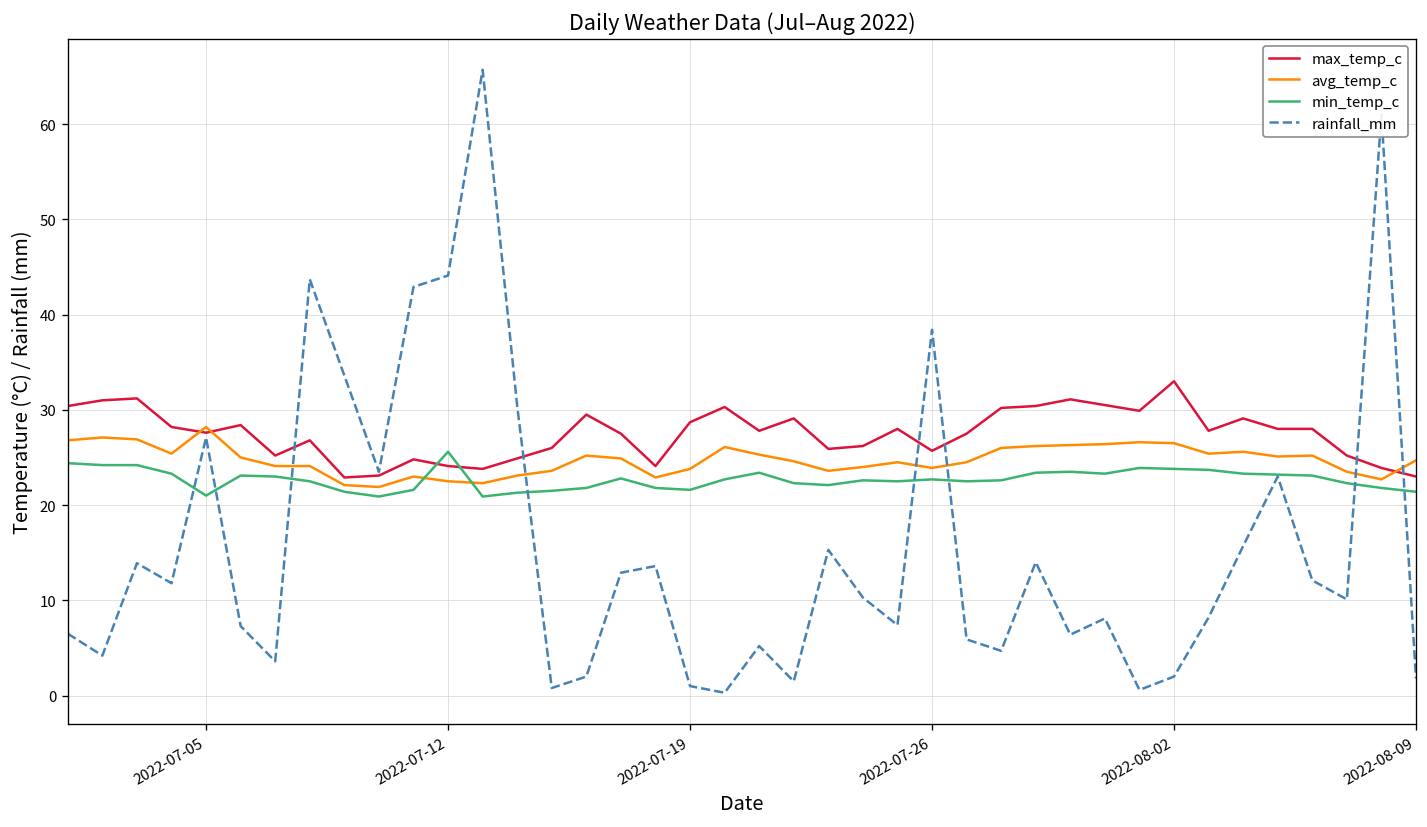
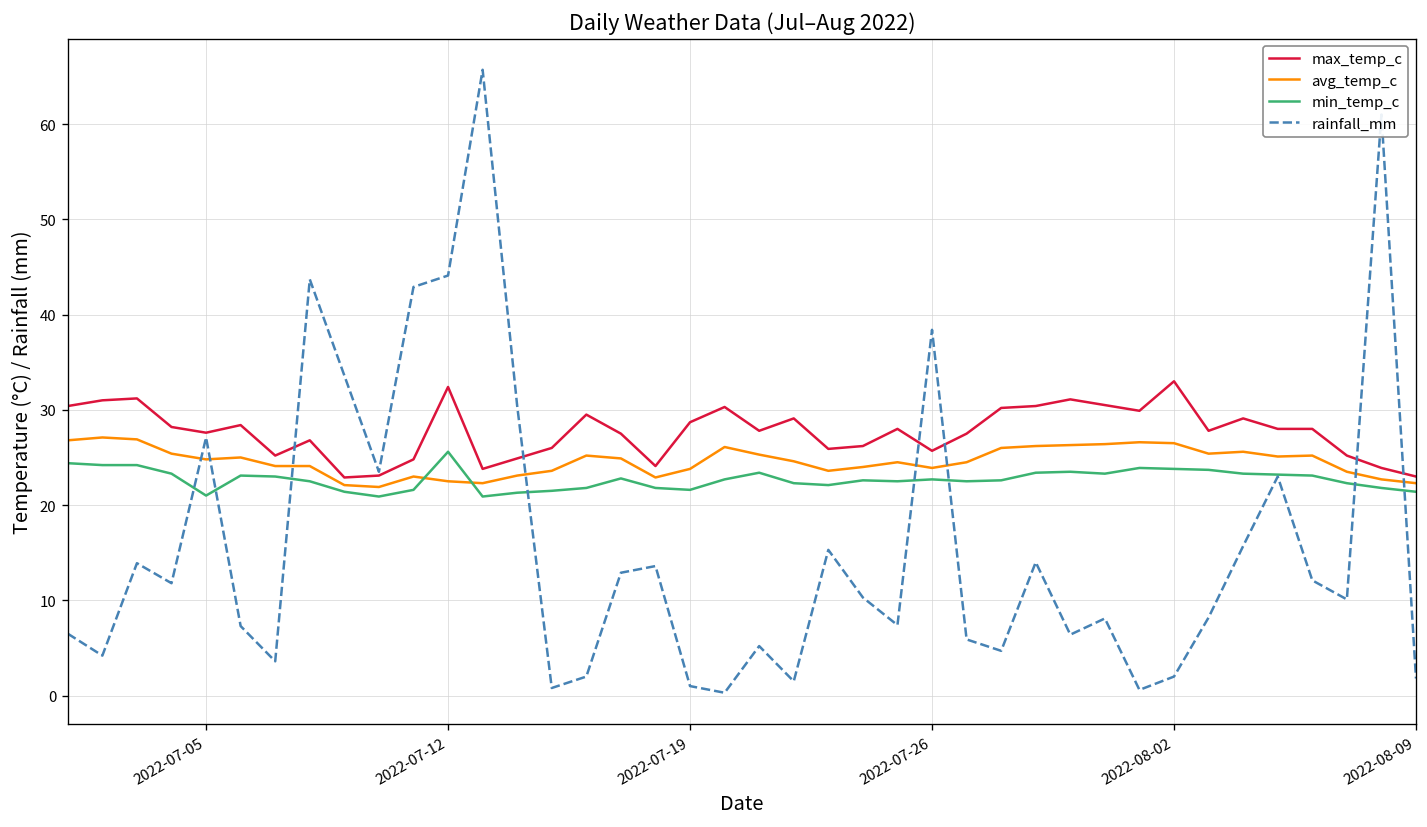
  {
    "max_temp_c": {
      "2022-07-05": 28,
-     "2022-07-12": 24,
+     "2022-07-12": 32,
      "2022-07-19": 29,
      "2022-07-26": 26,
      "2022-08-02": 33,
      "2022-08-09": 23
    },
    "avg_temp_c": {
-     "2022-07-05": 28,
+     "2022-07-05": 25,
      "2022-07-12": 23,
      "2022-07-19": 24,
      "2022-07-26": 24,
      "2022-08-02": 27,
-     "2022-08-09": 25
+     "2022-08-09": 22
    },
    "min_temp_c": {
      "2022-07-05": 21,
      "2022-07-12": 26,
      "2022-07-19": 22,
      "2022-07-26": 23,
      "2022-08-02": 24,
      "2022-08-09": 21
    },
    "rainfall_mm": {
      "2022-07-05": 27,
      "2022-07-12": 44,
      "2022-07-19": 1,
      "2022-07-26": 38,
      "2022-08-02": 2,
      "2022-08-09": 2
    }
  }
